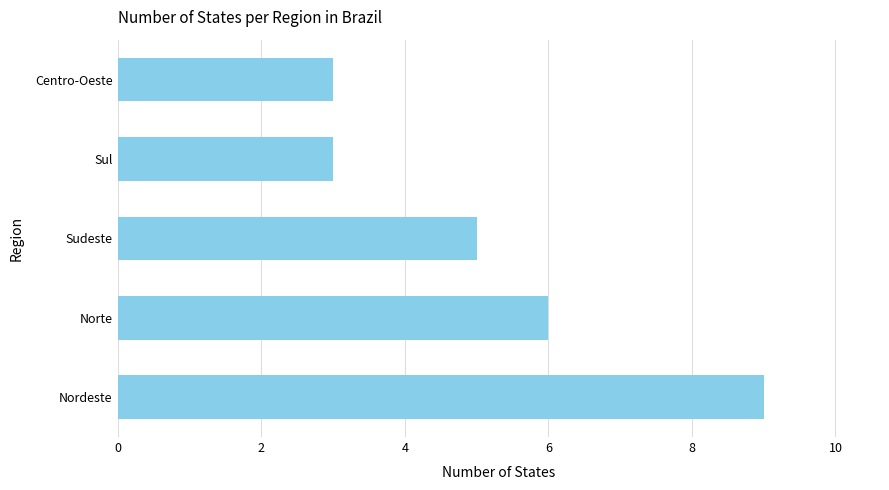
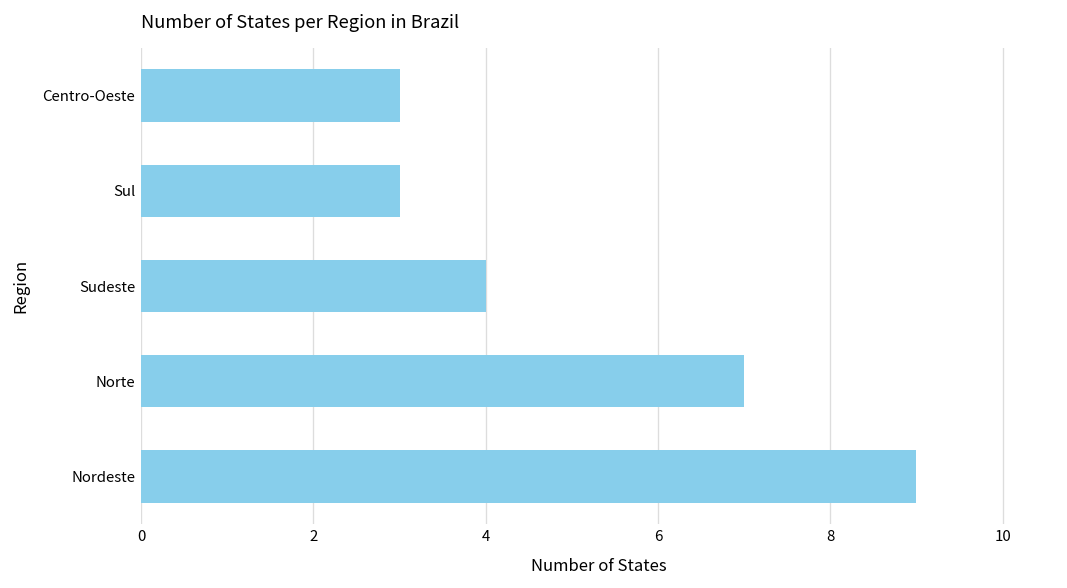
  {
    "Centro-Oeste": 3,
    "Sul": 3,
-   "Sudeste": 5,
-   "Norte": 6,
+   "Sudeste": 4,
+   "Norte": 7,
    "Nordeste": 9
  }
